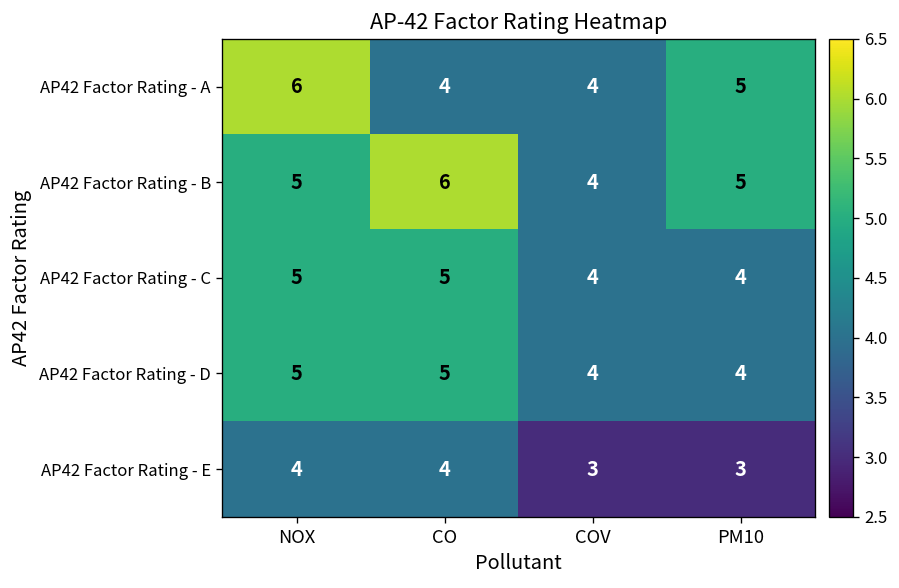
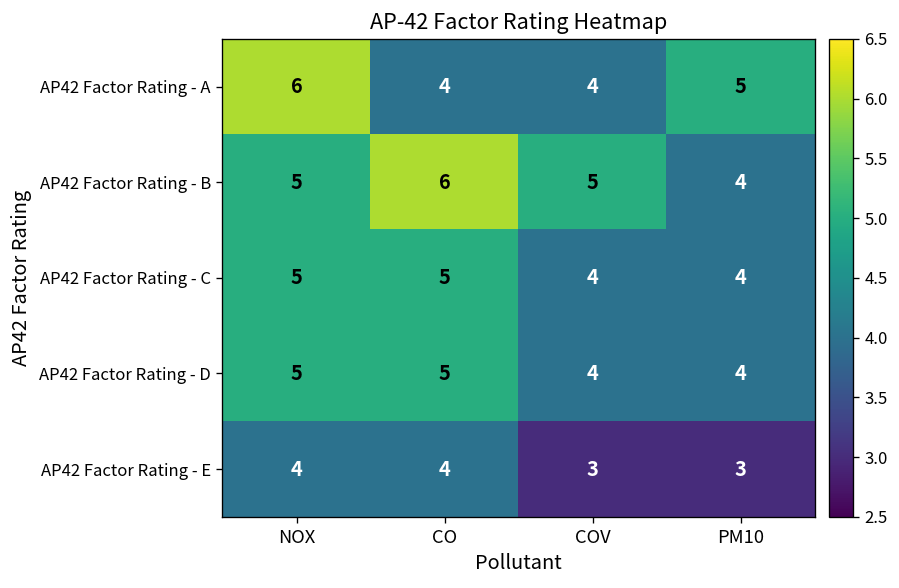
  {
    "AP42 Factor Rating - A": {
      "NOX": 6,
      "CO": 4,
      "COV": 4,
      "PM10": 5
    },
    "AP42 Factor Rating - B": {
      "NOX": 5,
      "CO": 6,
-     "COV": 4,
-     "PM10": 5
+     "COV": 5,
+     "PM10": 4
    },
    "AP42 Factor Rating - C": {
      "NOX": 5,
      "CO": 5,
      "COV": 4,
      "PM10": 4
    },
    "AP42 Factor Rating - D": {
      "NOX": 5,
      "CO": 5,
      "COV": 4,
      "PM10": 4
    },
    "AP42 Factor Rating - E": {
      "NOX": 4,
      "CO": 4,
      "COV": 3,
      "PM10": 3
    }
  }
